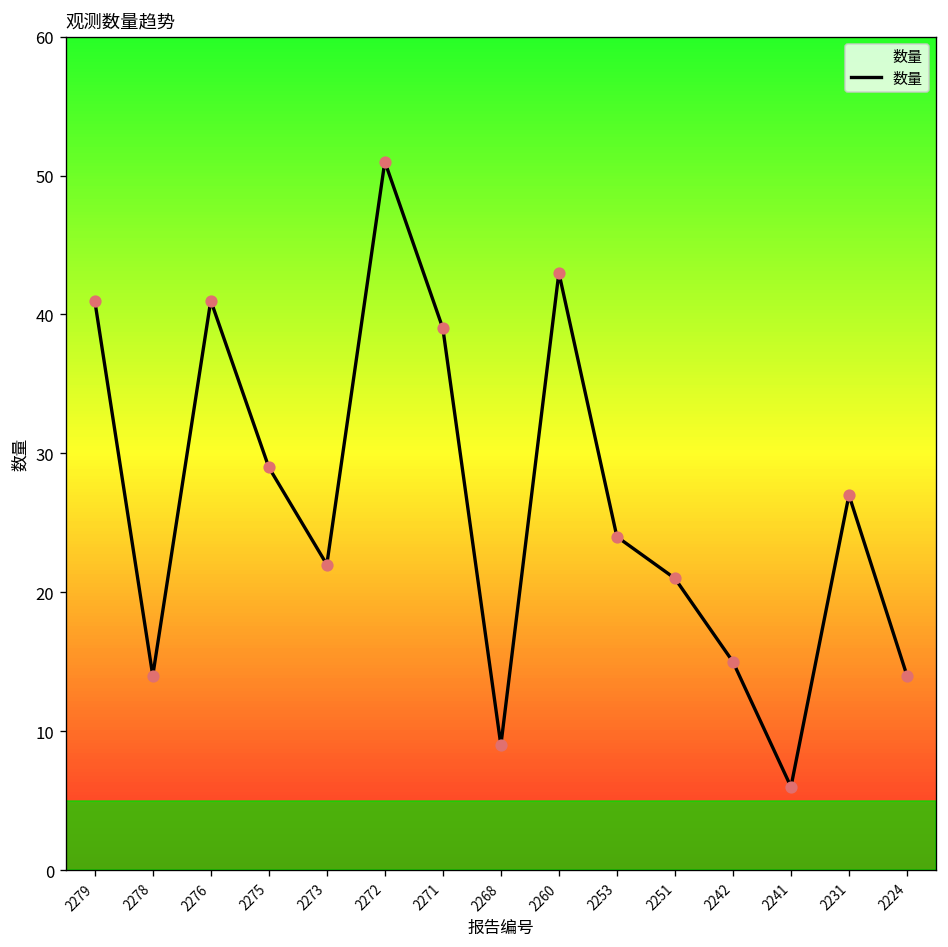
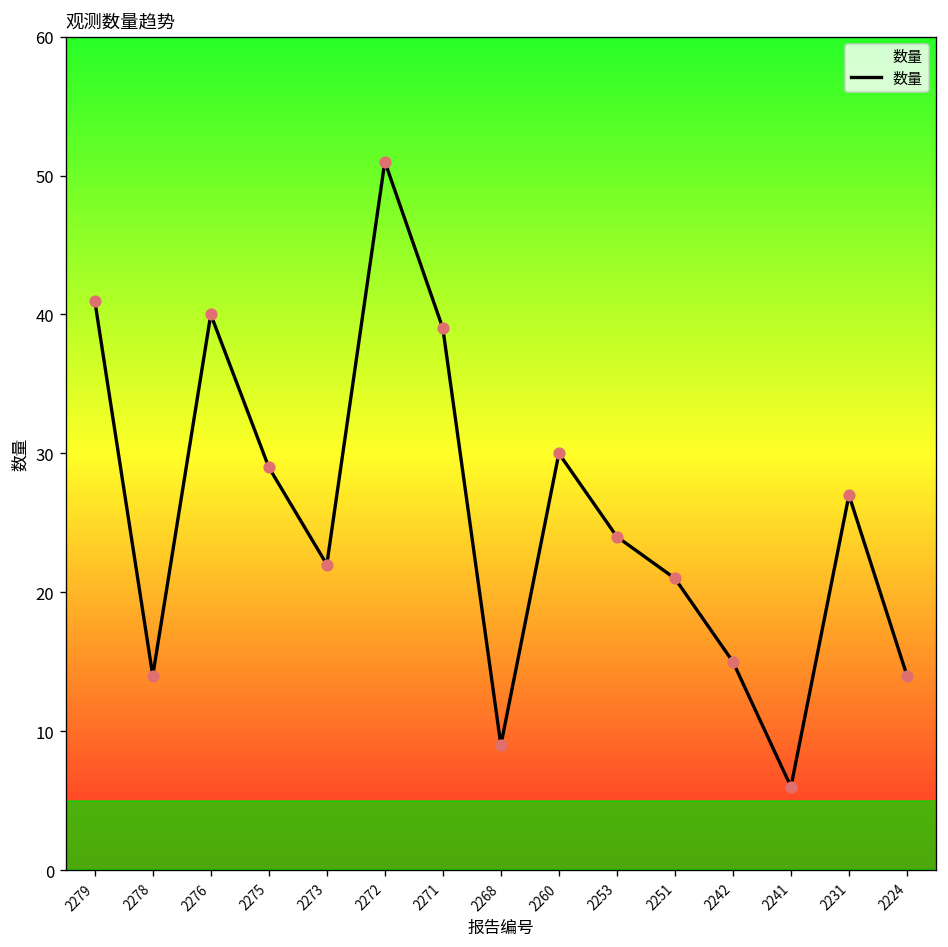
  {
    "2279": 41,
    "2278": 14,
-   "2276": 41,
+   "2276": 40,
    "2275": 29,
    "2273": 22,
    "2272": 51,
    "2271": 39,
    "2268": 9,
-   "2260": 43,
+   "2260": 30,
    "2253": 24,
    "2251": 21,
    "2242": 15,
    "2241": 6,
    "2231": 27,
    "2224": 14
  }
